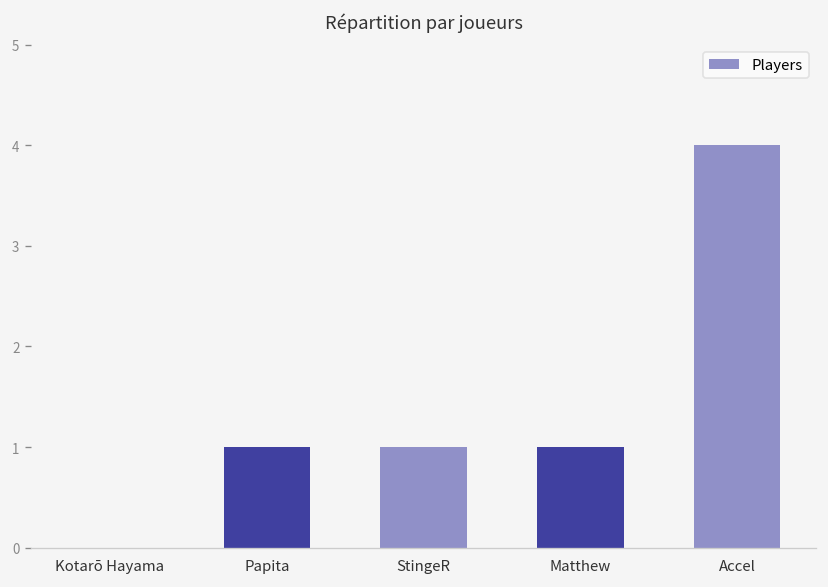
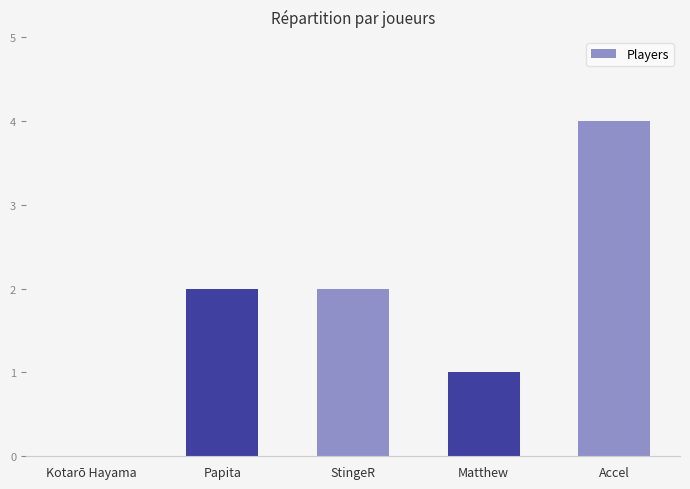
  {
    "Kotarō Hayama": 0,
-   "Papita": 1,
-   "StingeR": 1,
+   "Papita": 2,
+   "StingeR": 2,
    "Matthew": 1,
    "Accel": 4
  }
